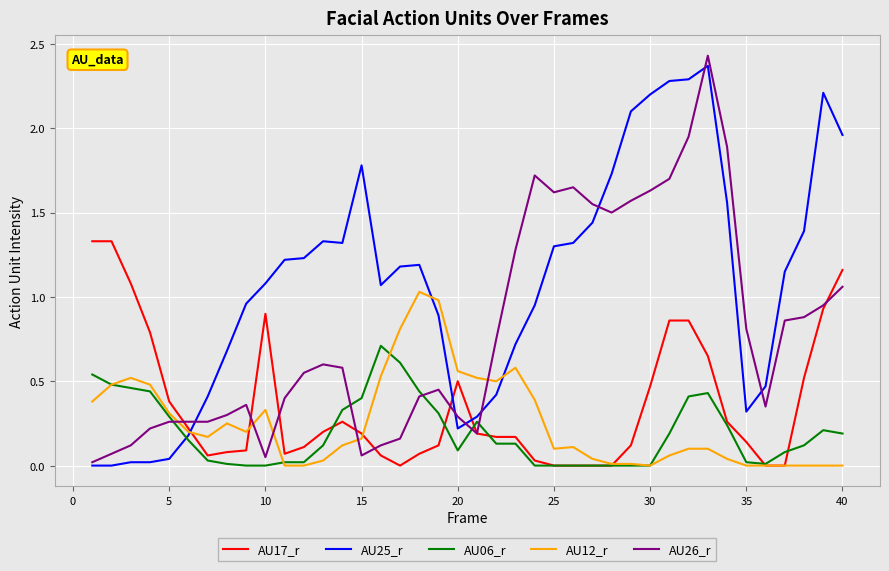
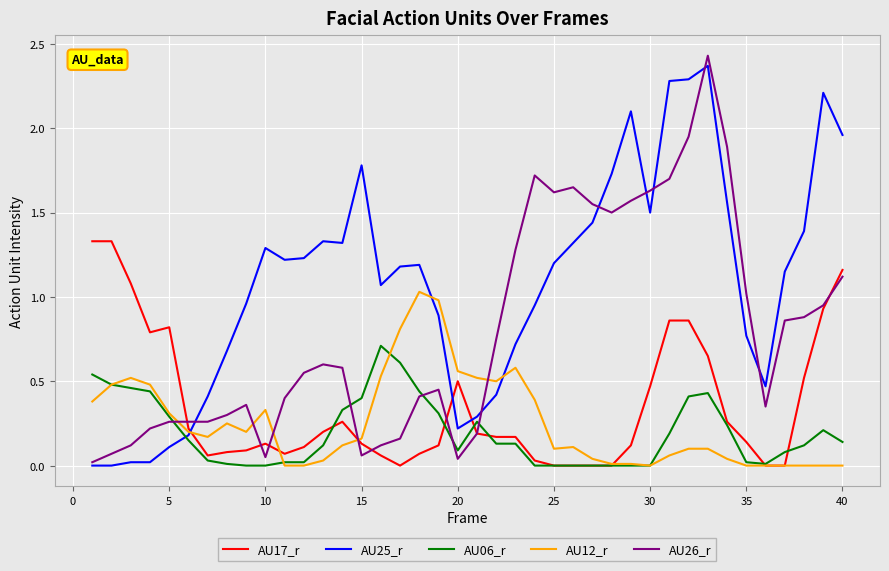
  {
    "AU17_r": {
-     "5": 0.38,
-     "10": 0.90,
-     "15": 0.19,
+     "5": 0.82,
+     "10": 0.13,
+     "15": 0.13,
      "20": 0.50,
      "30": 0.47,
      "35": 0.14,
      "40": 1.16
    },
    "AU25_r": {
-     "5": 0.04,
-     "10": 1.08,
+     "5": 0.11,
+     "10": 1.29,
      "15": 1.78,
      "20": 0.22,
-     "25": 1.3,
-     "30": 2.2,
-     "35": 0.32,
+     "25": 1.2,
+     "30": 1.5,
+     "35": 0.77,
      "40": 1.96
    },
    "AU06_r": {
      "5": 0.29,
      "10": 0.00,
      "15": 0.40,
      "20": 0.09,
      "35": 0.02,
-     "40": 0.19
+     "40": 0.14
    },
    "AU12_r": {
      "5": 0.31,
      "10": 0.33,
      "15": 0.16,
      "20": 0.56,
      "25": 0.10,
      "35": 0.00,
      "40": 0.00
    },
    "AU26_r": {
      "5": 0.26,
      "10": 0.05,
      "15": 0.06,
-     "20": 0.29,
+     "20": 0.04,
      "25": 1.62,
      "30": 1.63,
-     "35": 0.81,
-     "40": 1.06
+     "35": 1.02,
+     "40": 1.12
    }
  }
